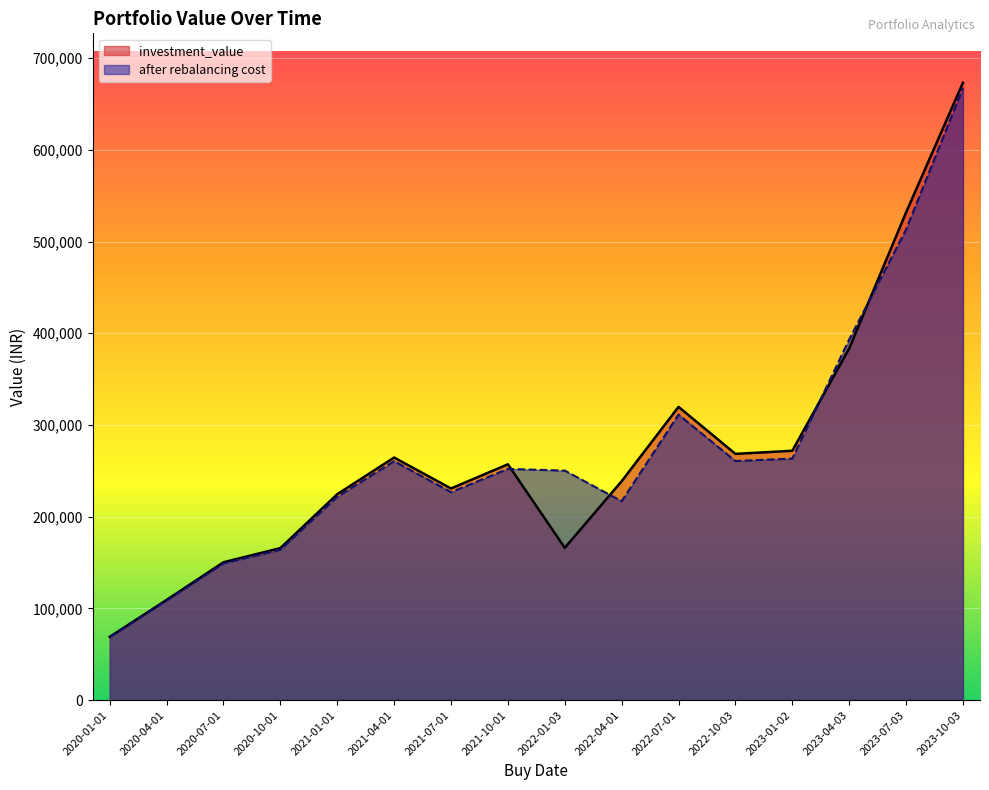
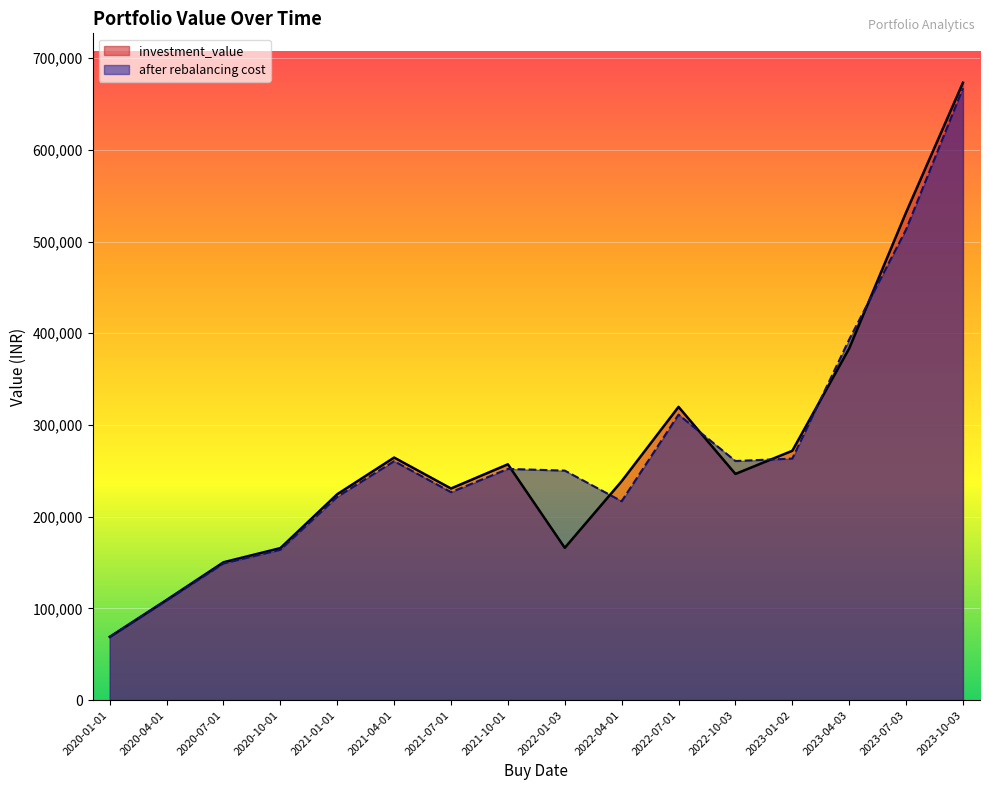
  {
    "investment_value": {
      "2021-01-01": "220,000",
      "2021-04-01": "260,000",
      "2021-07-01": "230,000",
      "2021-10-01": "260,000",
      "2022-01-03": "170,000",
      "2022-04-01": "240,000",
      "2022-07-01": "320,000",
-     "2022-10-03": "270,000",
+     "2022-10-03": "250,000",
      "2023-01-02": "270,000",
      "2023-04-03": "380,000",
      "2023-07-03": "530,000",
      "2023-10-03": "670,000"
    },
    "after rebalancing cost": {
      "2021-01-01": "220,000",
      "2021-04-01": "260,000",
      "2021-07-01": "230,000",
      "2021-10-01": "250,000",
      "2022-01-03": "250,000",
      "2022-04-01": "220,000",
      "2022-07-01": "310,000",
      "2022-10-03": "260,000",
      "2023-01-02": "260,000",
      "2023-04-03": "390,000",
      "2023-07-03": "510,000",
      "2023-10-03": "670,000"
    }
  }
